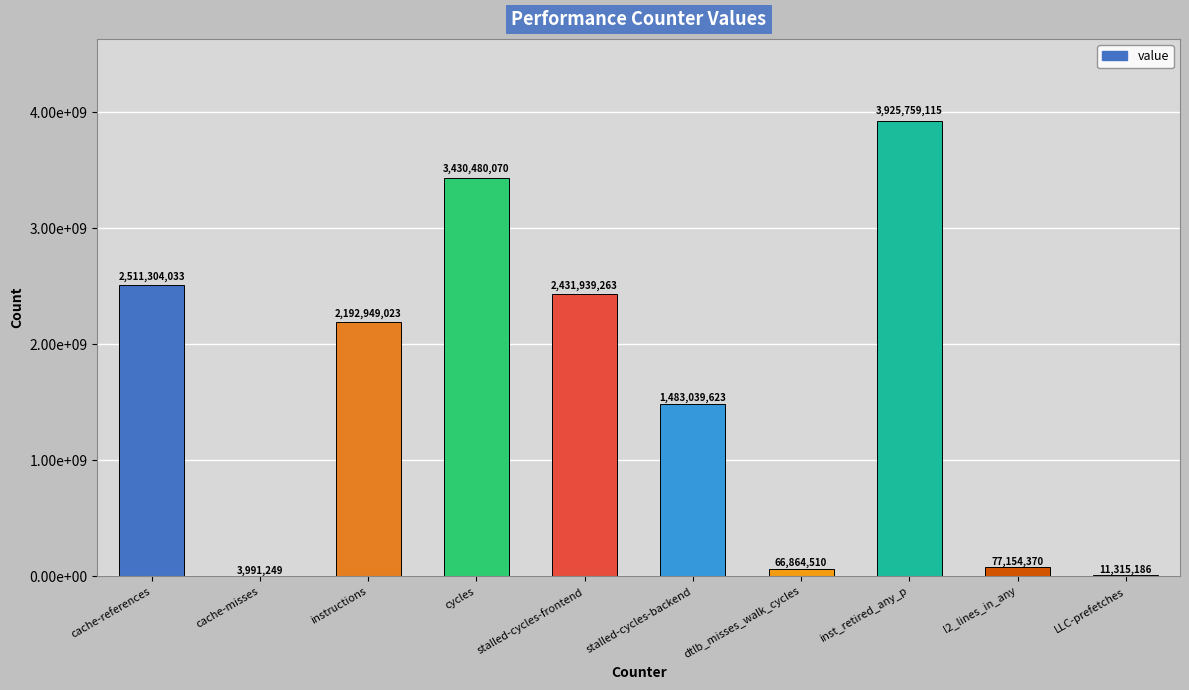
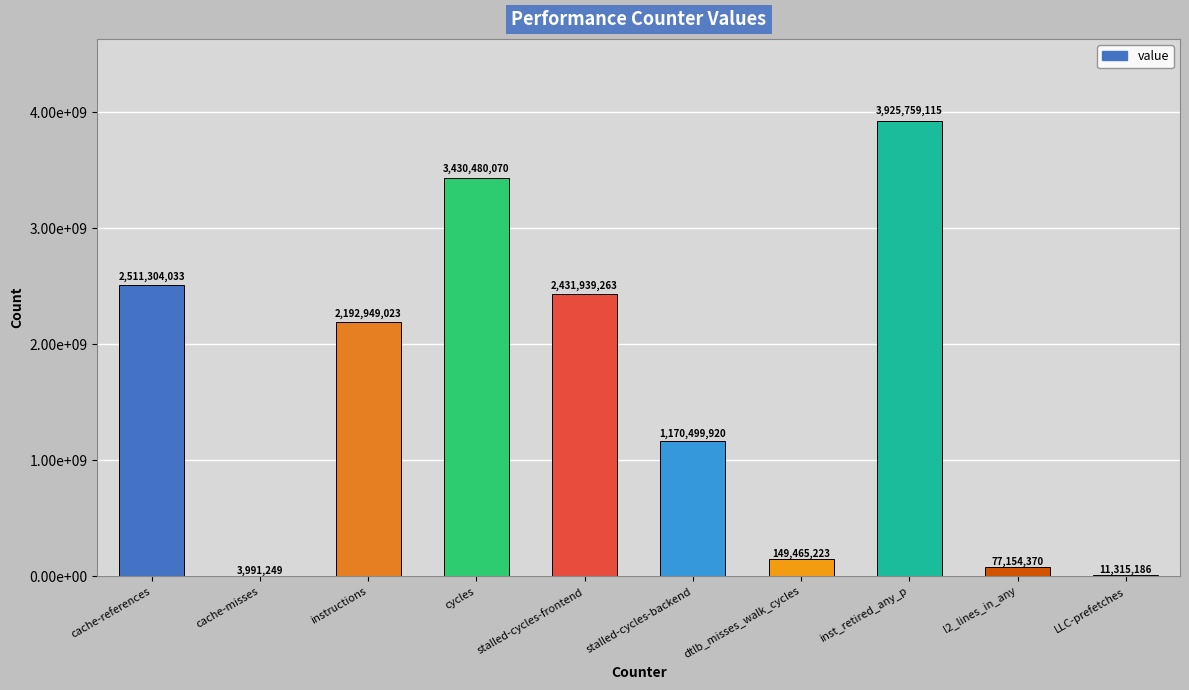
  {
    "cache-references": "2,511,304,033",
    "cache-misses": "3,991,249",
    "instructions": "2,192,949,023",
    "cycles": "3,430,480,070",
    "stalled-cycles-frontend": "2,431,939,263",
-   "stalled-cycles-backend": "1,483,039,623",
-   "dtlb_misses_walk_cycles": "66,864,510",
+   "stalled-cycles-backend": "1,170,499,920",
+   "dtlb_misses_walk_cycles": "149,465,223",
    "inst_retired_any_p": "3,925,759,115",
    "l2_lines_in_any": "77,154,370",
    "LLC-prefetches": "11,315,186"
  }
